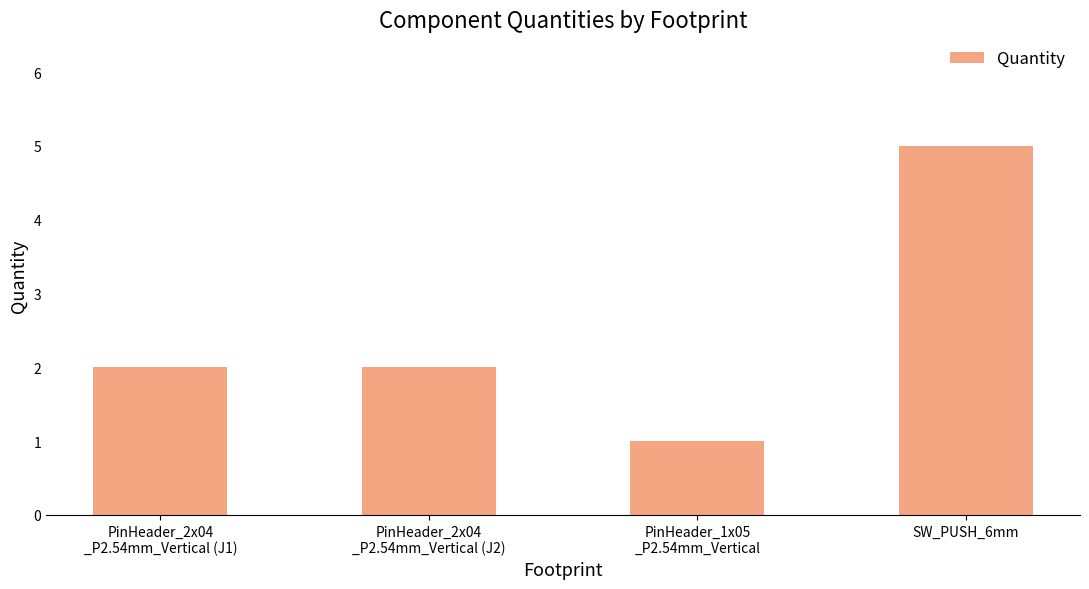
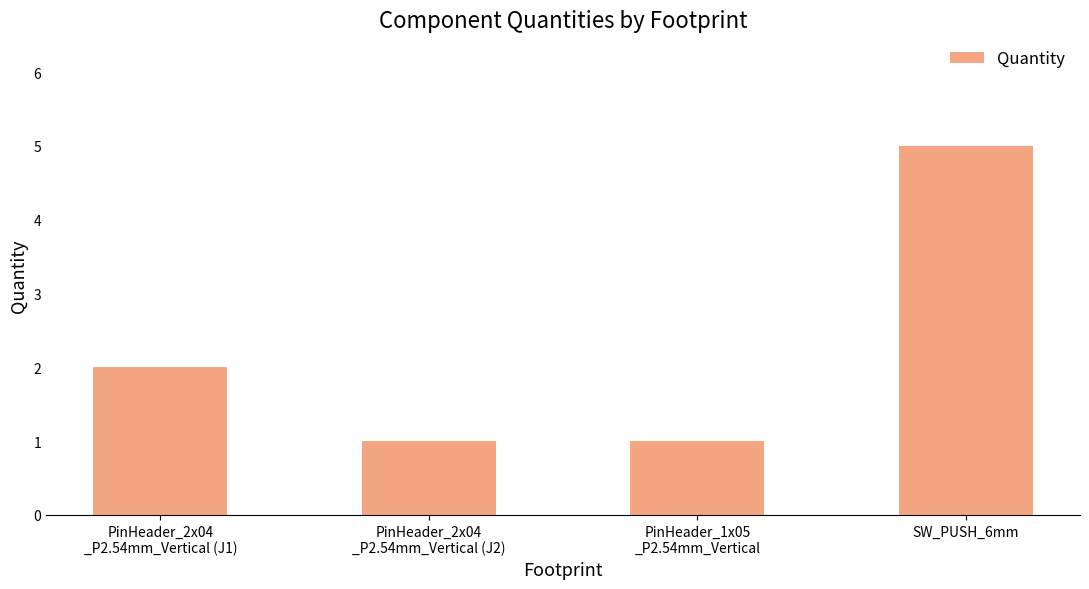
  {
    "PinHeader_2x04 _P2.54mm_Vertical (J1)": 2,
-   "PinHeader_2x04 _P2.54mm_Vertical (J2)": 2,
+   "PinHeader_2x04 _P2.54mm_Vertical (J2)": 1,
    "PinHeader_1x05 _P2.54mm_Vertical": 1,
    "SW_PUSH_6mm": 5
  }
